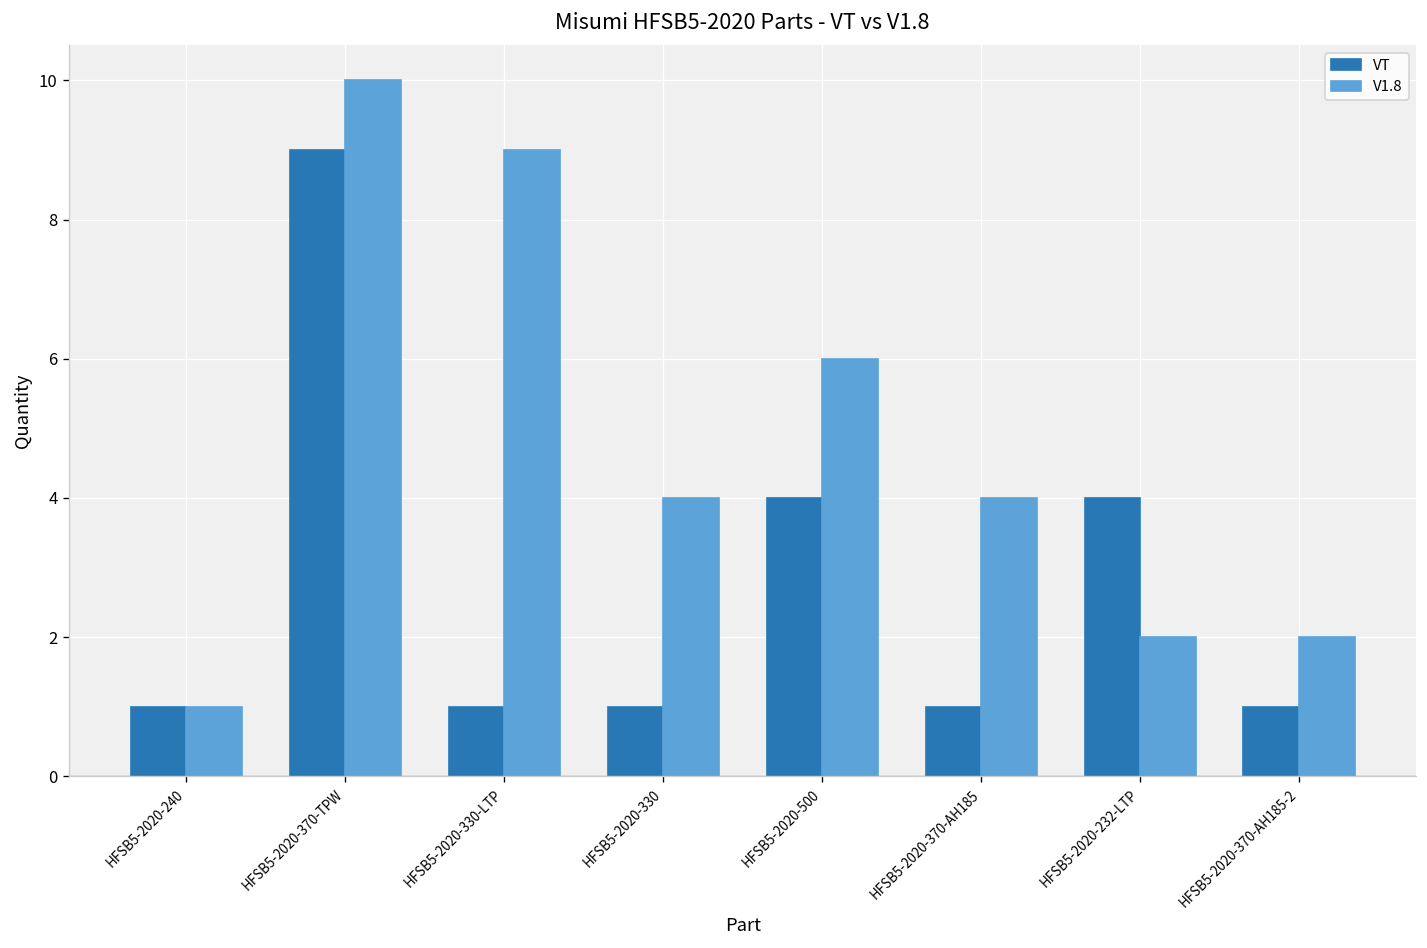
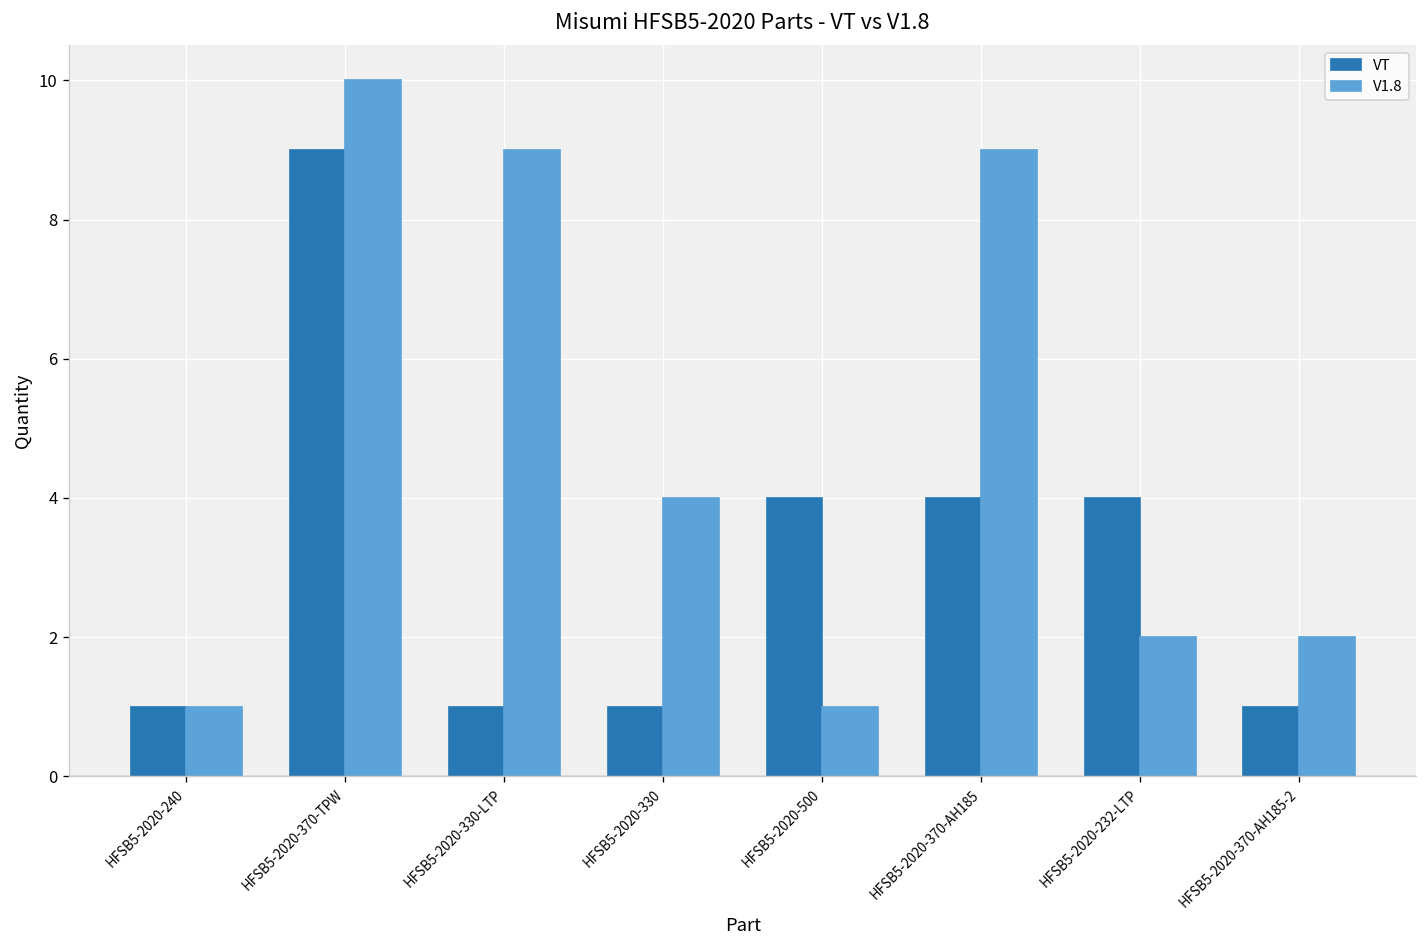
  {
    "VT": {
      "HFSB5-2020-240": 1,
      "HFSB5-2020-370-TPW": 9,
      "HFSB5-2020-330-LTP": 1,
      "HFSB5-2020-330": 1,
      "HFSB5-2020-500": 4,
-     "HFSB5-2020-370-AH185": 1,
+     "HFSB5-2020-370-AH185": 4,
      "HFSB5-2020-232-LTP": 4,
      "HFSB5-2020-370-AH185-2": 1
    },
    "V1.8": {
      "HFSB5-2020-240": 1,
      "HFSB5-2020-370-TPW": 10,
      "HFSB5-2020-330-LTP": 9,
      "HFSB5-2020-330": 4,
-     "HFSB5-2020-500": 6,
-     "HFSB5-2020-370-AH185": 4,
+     "HFSB5-2020-500": 1,
+     "HFSB5-2020-370-AH185": 9,
      "HFSB5-2020-232-LTP": 2,
      "HFSB5-2020-370-AH185-2": 2
    }
  }
